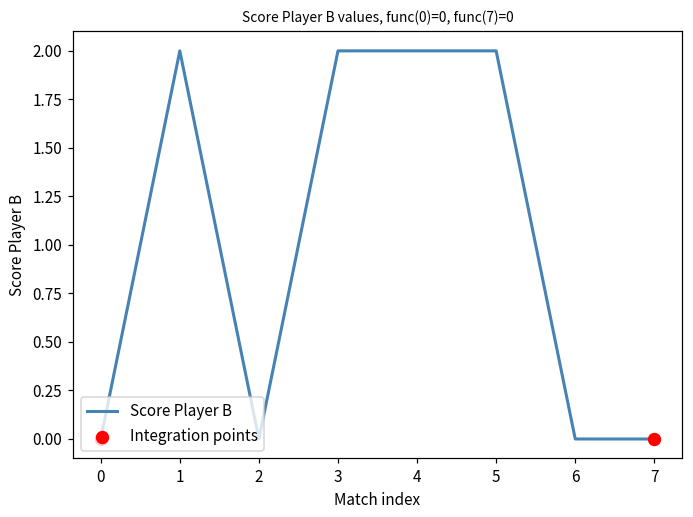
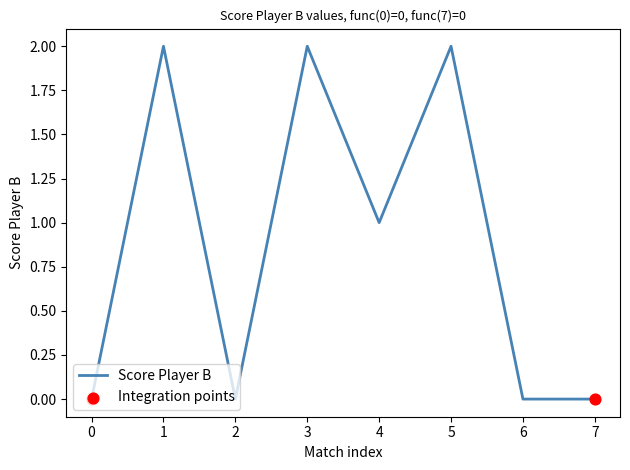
  {
    "Score Player B": {
      "1": 2,
      "3": 2,
-     "4": 2,
+     "4": 1,
      "5": 2,
      "6": 0
    }
  }
